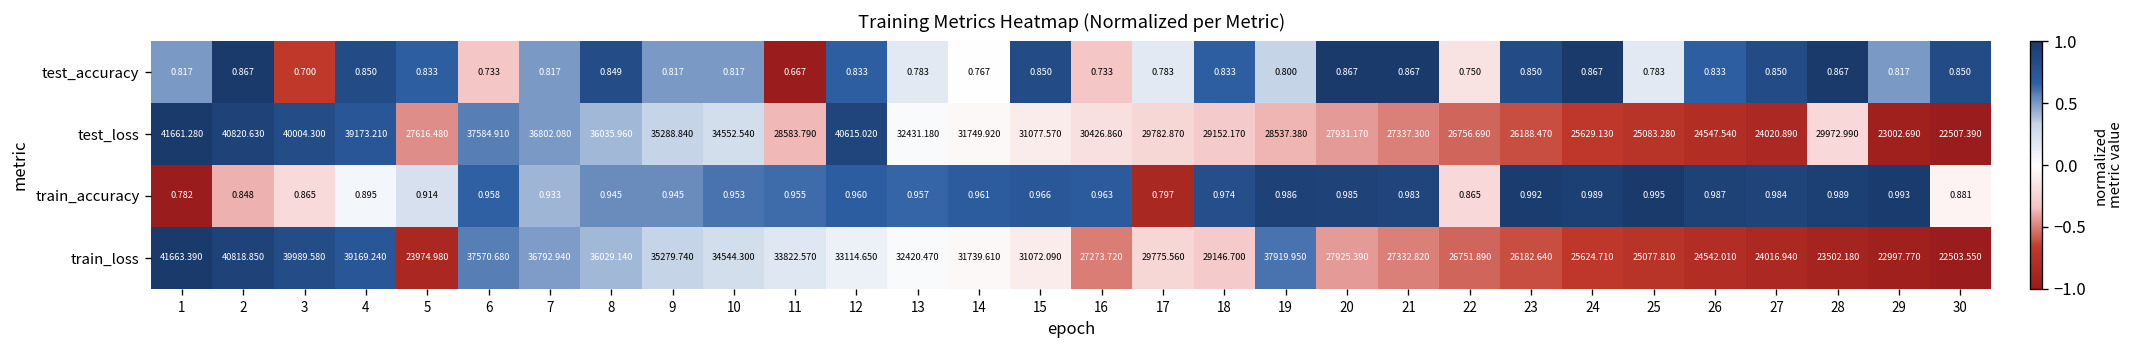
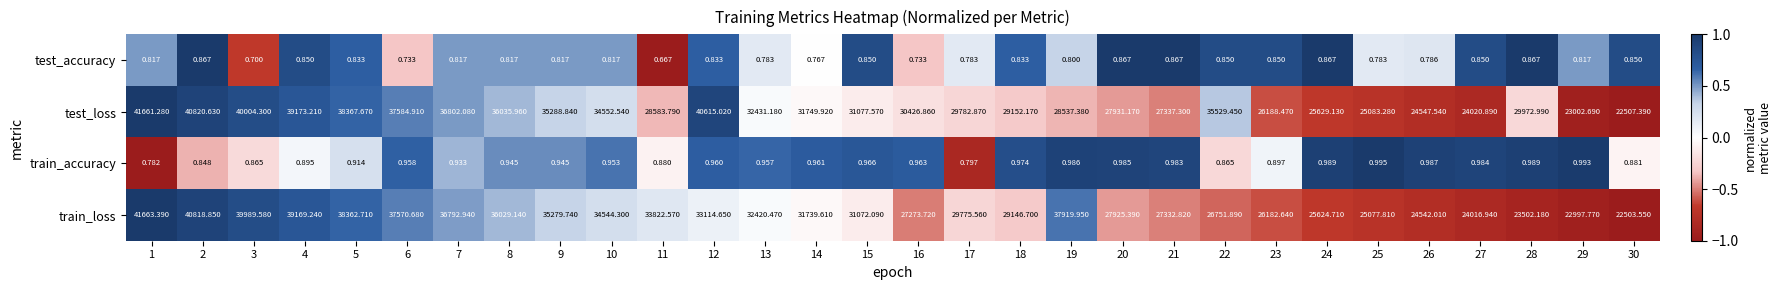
  {
    "test_accuracy": {
      "1": 0.817,
      "2": 0.867,
      "3": 0.700,
      "4": 0.850,
      "5": 0.833,
      "6": 0.733,
      "7": 0.817,
-     "8": 0.849,
+     "8": 0.817,
      "9": 0.817,
      "10": 0.817,
      "11": 0.667,
      "12": 0.833,
      "13": 0.783,
      "14": 0.767,
      "15": 0.850,
      "16": 0.733,
      "17": 0.783,
      "18": 0.833,
      "19": 0.800,
      "20": 0.867,
      "21": 0.867,
-     "22": 0.750,
+     "22": 0.850,
      "23": 0.850,
      "24": 0.867,
      "25": 0.783,
-     "26": 0.833,
+     "26": 0.786,
      "27": 0.850,
      "28": 0.867,
      "29": 0.817,
      "30": 0.850
    },
    "test_loss": {
      "1": 41661.280,
      "2": 40820.630,
      "3": 40004.300,
      "4": 39173.210,
-     "5": 27616.480,
+     "5": 38367.670,
      "6": 37584.910,
      "7": 36802.080,
      "8": 36035.960,
      "9": 35288.840,
      "10": 34552.540,
      "11": 28583.790,
      "12": 40615.020,
      "13": 32431.180,
      "14": 31749.920,
      "15": 31077.570,
      "16": 30426.860,
      "17": 29782.870,
      "18": 29152.170,
      "19": 28537.380,
      "20": 27931.170,
      "21": 27337.300,
-     "22": 26756.690,
+     "22": 35529.450,
      "23": 26188.470,
      "24": 25629.130,
      "25": 25083.280,
      "26": 24547.540,
      "27": 24020.890,
      "28": 29972.990,
      "29": 23002.690,
      "30": 22507.390
    },
    "train_accuracy": {
      "1": 0.782,
      "2": 0.848,
      "3": 0.865,
      "4": 0.895,
      "5": 0.914,
      "6": 0.958,
      "7": 0.933,
      "8": 0.945,
      "9": 0.945,
      "10": 0.953,
-     "11": 0.955,
+     "11": 0.880,
      "12": 0.960,
      "13": 0.957,
      "14": 0.961,
      "15": 0.966,
      "16": 0.963,
      "17": 0.797,
      "18": 0.974,
      "19": 0.986,
      "20": 0.985,
      "21": 0.983,
      "22": 0.865,
-     "23": 0.992,
+     "23": 0.897,
      "24": 0.989,
      "25": 0.995,
      "26": 0.987,
      "27": 0.984,
      "28": 0.989,
      "29": 0.993,
      "30": 0.881
    },
    "train_loss": {
      "1": 41663.390,
      "2": 40818.850,
      "3": 39989.580,
      "4": 39169.240,
-     "5": 23974.980,
+     "5": 38362.710,
      "6": 37570.680,
      "7": 36792.940,
      "8": 36029.140,
      "9": 35279.740,
      "10": 34544.300,
      "11": 33822.570,
      "12": 33114.650,
      "13": 32420.470,
      "14": 31739.610,
      "15": 31072.090,
      "16": 27273.720,
      "17": 29775.560,
      "18": 29146.700,
      "19": 37919.950,
      "20": 27925.390,
      "21": 27332.820,
      "22": 26751.890,
      "23": 26182.640,
      "24": 25624.710,
      "25": 25077.810,
      "26": 24542.010,
      "27": 24016.940,
      "28": 23502.180,
      "29": 22997.770,
      "30": 22503.550
    }
  }
